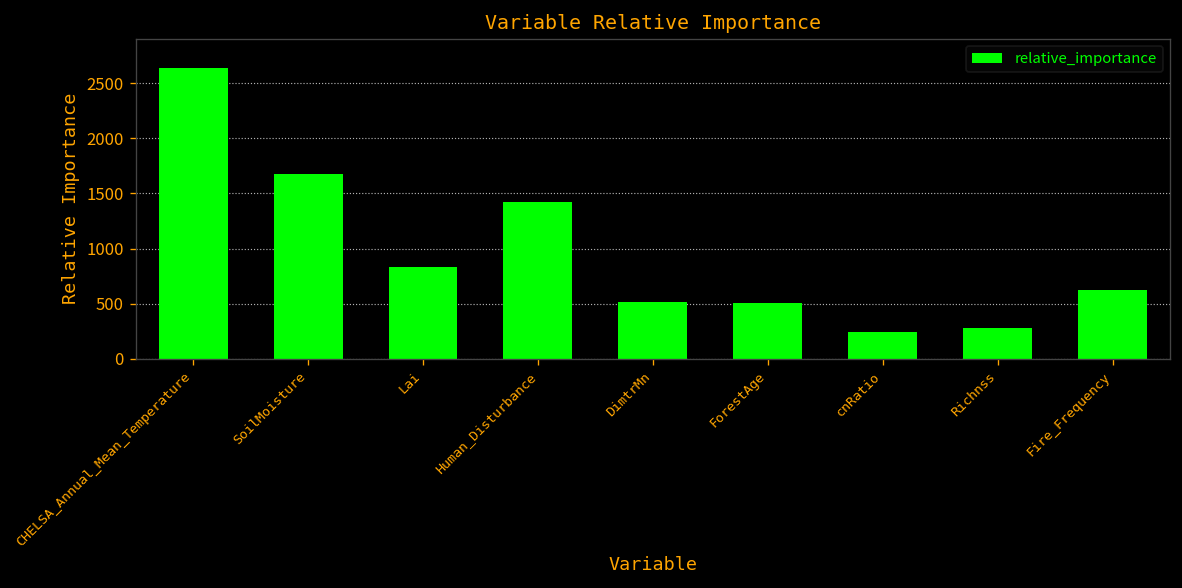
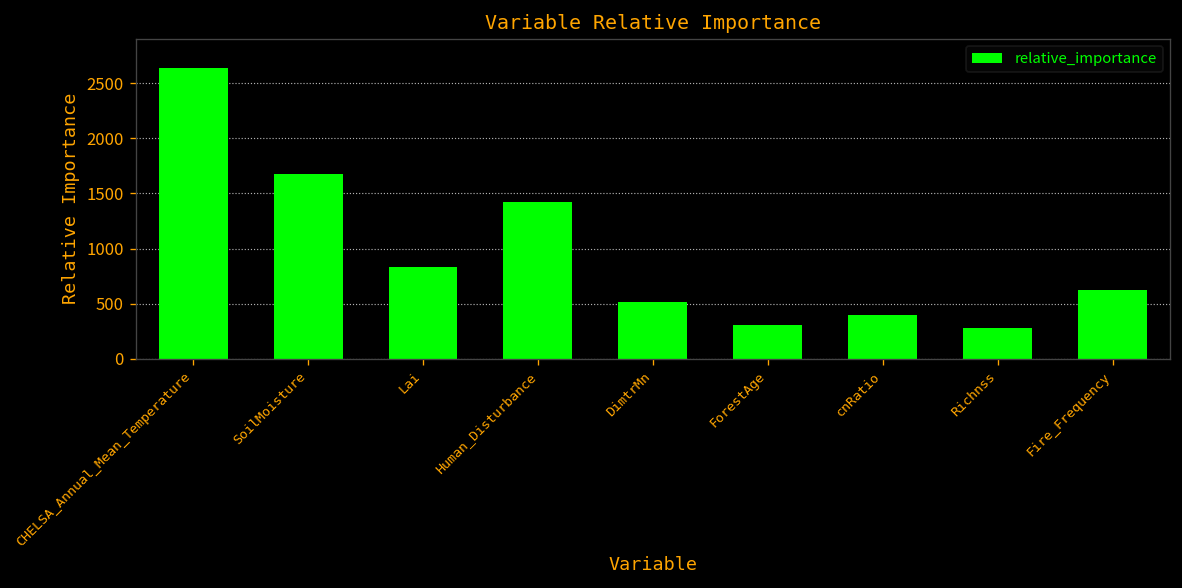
  {
    "CHELSA_Annual_Mean_Temperature": 2600,
    "SoilMoisture": 1700,
    "Lai": 800,
    "Human_Disturbance": 1400,
    "DimtrMn": 500,
-   "ForestAge": 500,
-   "cnRatio": 200,
+   "ForestAge": 300,
+   "cnRatio": 400,
    "Richnss": 300,
    "Fire_Frequency": 600
  }
